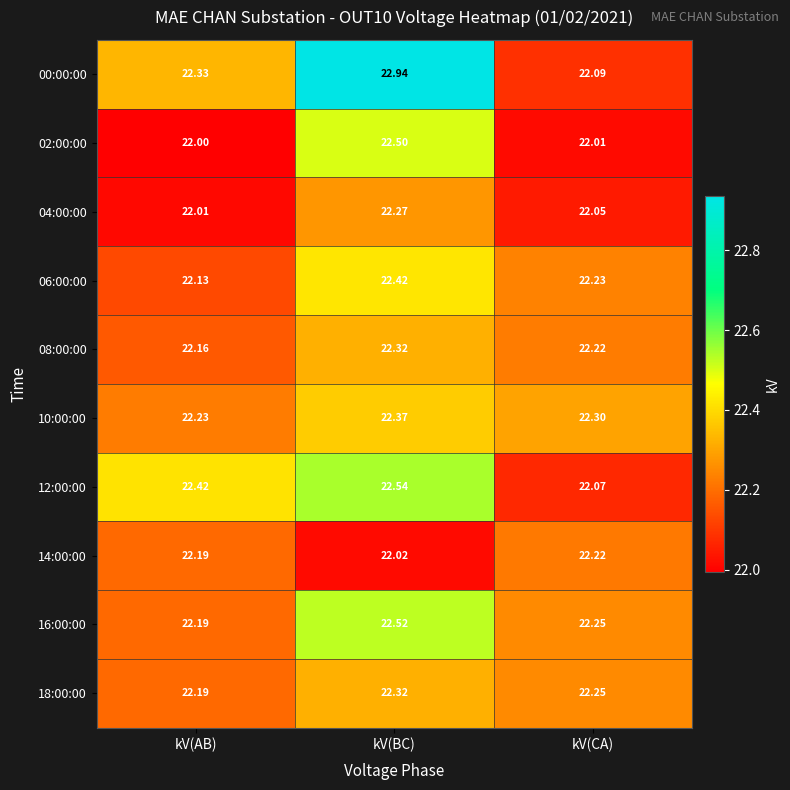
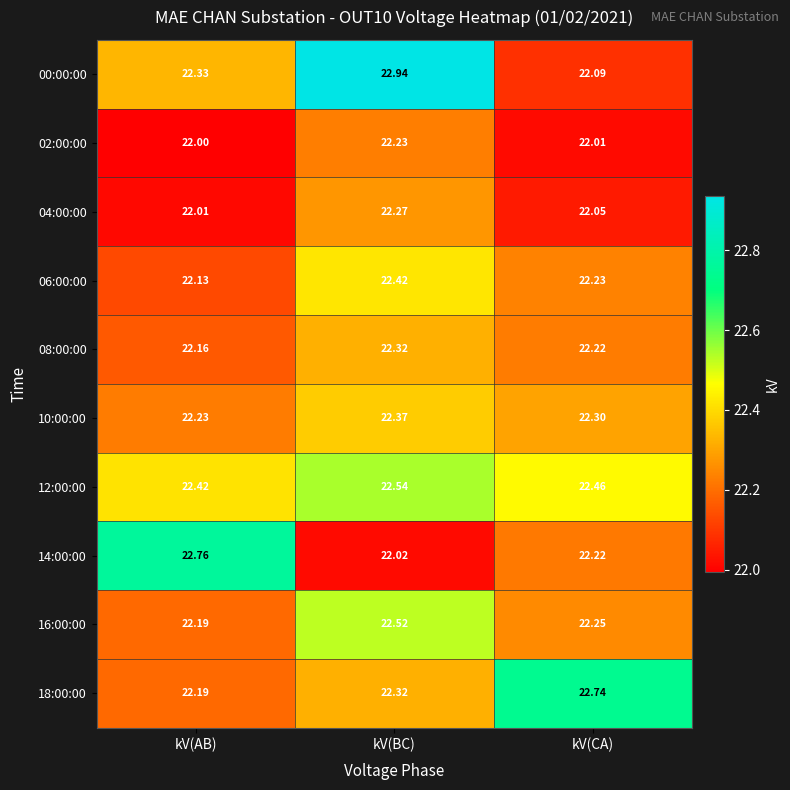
  {
    "00:00:00": {
      "kV(AB)": 22.33,
      "kV(BC)": 22.94,
      "kV(CA)": 22.09
    },
    "02:00:00": {
      "kV(AB)": 22.00,
-     "kV(BC)": 22.50,
+     "kV(BC)": 22.23,
      "kV(CA)": 22.01
    },
    "04:00:00": {
      "kV(AB)": 22.01,
      "kV(BC)": 22.27,
      "kV(CA)": 22.05
    },
    "06:00:00": {
      "kV(AB)": 22.13,
      "kV(BC)": 22.42,
      "kV(CA)": 22.23
    },
    "08:00:00": {
      "kV(AB)": 22.16,
      "kV(BC)": 22.32,
      "kV(CA)": 22.22
    },
    "10:00:00": {
      "kV(AB)": 22.23,
      "kV(BC)": 22.37,
      "kV(CA)": 22.30
    },
    "12:00:00": {
      "kV(AB)": 22.42,
      "kV(BC)": 22.54,
-     "kV(CA)": 22.07
+     "kV(CA)": 22.46
    },
    "14:00:00": {
-     "kV(AB)": 22.19,
+     "kV(AB)": 22.76,
      "kV(BC)": 22.02,
      "kV(CA)": 22.22
    },
    "16:00:00": {
      "kV(AB)": 22.19,
      "kV(BC)": 22.52,
      "kV(CA)": 22.25
    },
    "18:00:00": {
      "kV(AB)": 22.19,
      "kV(BC)": 22.32,
-     "kV(CA)": 22.25
+     "kV(CA)": 22.74
    }
  }
